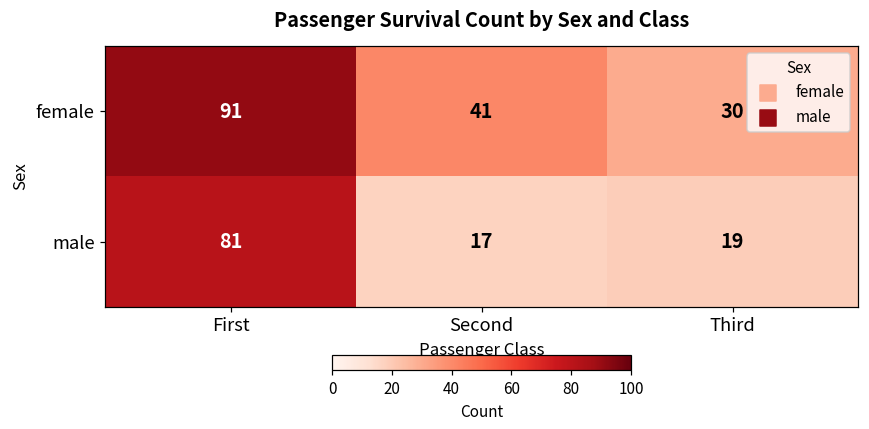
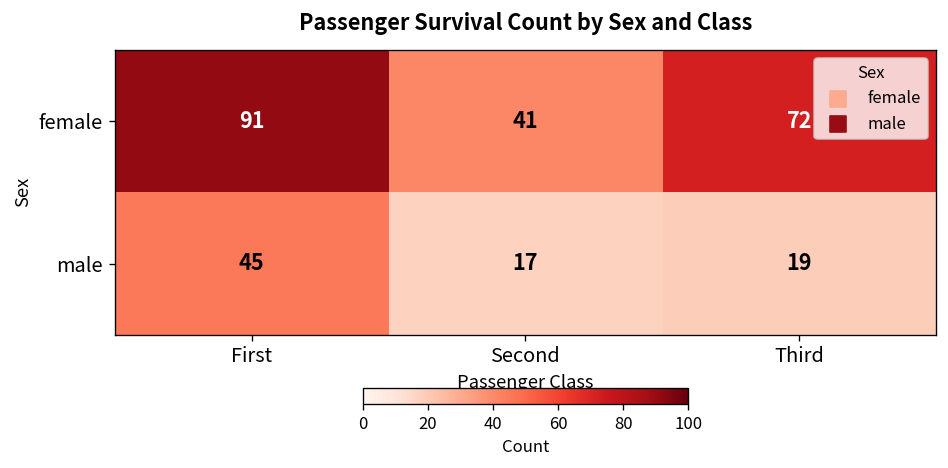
  {
    "female": {
      "First": 91,
      "Second": 41,
-     "Third": 30
+     "Third": 72
    },
    "male": {
-     "First": 81,
+     "First": 45,
      "Second": 17,
      "Third": 19
    }
  }
